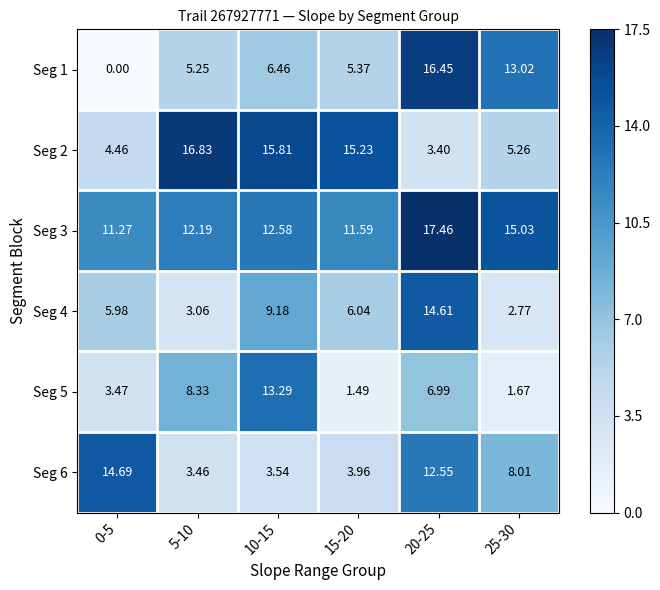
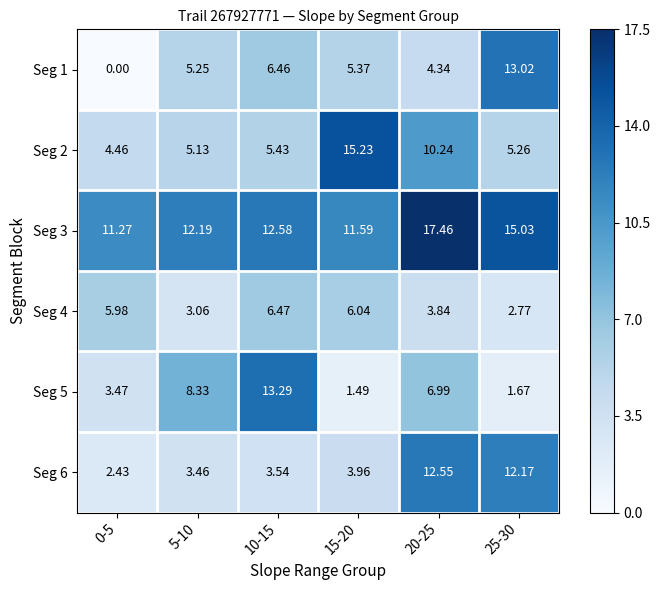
  {
    "Seg 1": {
      "0-5": 0.00,
      "5-10": 5.25,
      "10-15": 6.46,
      "15-20": 5.37,
-     "20-25": 16.45,
+     "20-25": 4.34,
      "25-30": 13.02
    },
    "Seg 2": {
      "0-5": 4.46,
-     "5-10": 16.83,
-     "10-15": 15.81,
+     "5-10": 5.13,
+     "10-15": 5.43,
      "15-20": 15.23,
-     "20-25": 3.40,
+     "20-25": 10.24,
      "25-30": 5.26
    },
    "Seg 3": {
      "0-5": 11.27,
      "5-10": 12.19,
      "10-15": 12.58,
      "15-20": 11.59,
      "20-25": 17.46,
      "25-30": 15.03
    },
    "Seg 4": {
      "0-5": 5.98,
      "5-10": 3.06,
-     "10-15": 9.18,
+     "10-15": 6.47,
      "15-20": 6.04,
-     "20-25": 14.61,
+     "20-25": 3.84,
      "25-30": 2.77
    },
    "Seg 5": {
      "0-5": 3.47,
      "5-10": 8.33,
      "10-15": 13.29,
      "15-20": 1.49,
      "20-25": 6.99,
      "25-30": 1.67
    },
    "Seg 6": {
-     "0-5": 14.69,
+     "0-5": 2.43,
      "5-10": 3.46,
      "10-15": 3.54,
      "15-20": 3.96,
      "20-25": 12.55,
-     "25-30": 8.01
+     "25-30": 12.17
    }
  }
